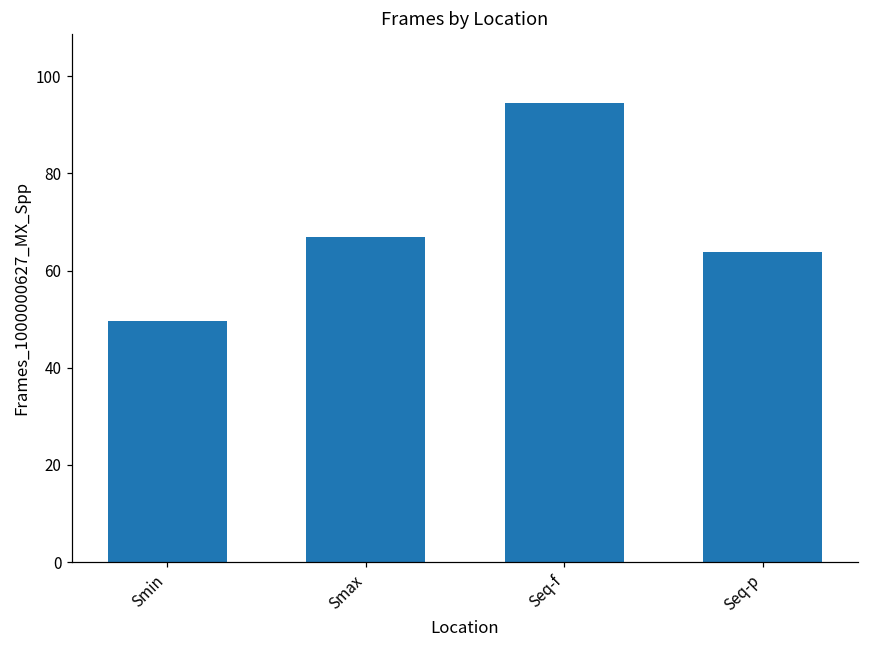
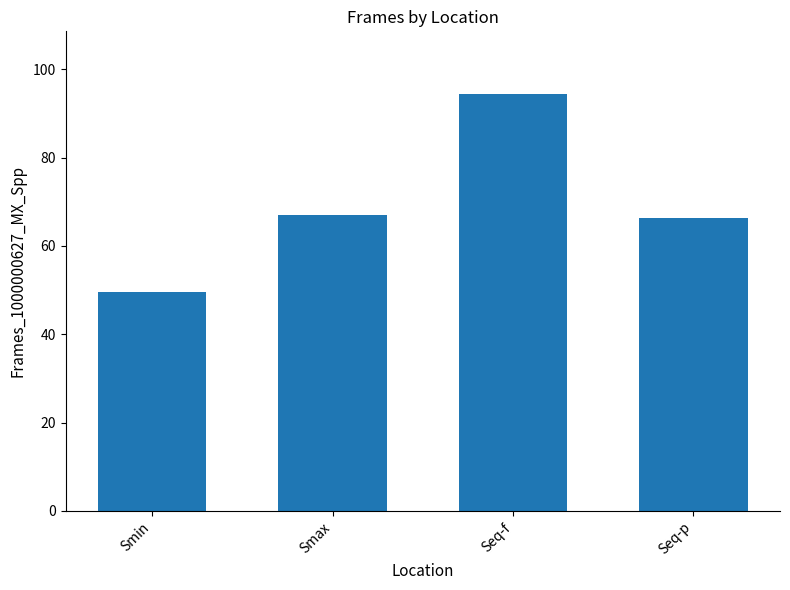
  {
    "Smin": 50,
    "Smax": 67,
    "Seq-f": 94,
-   "Seq-p": 64
+   "Seq-p": 66
  }
